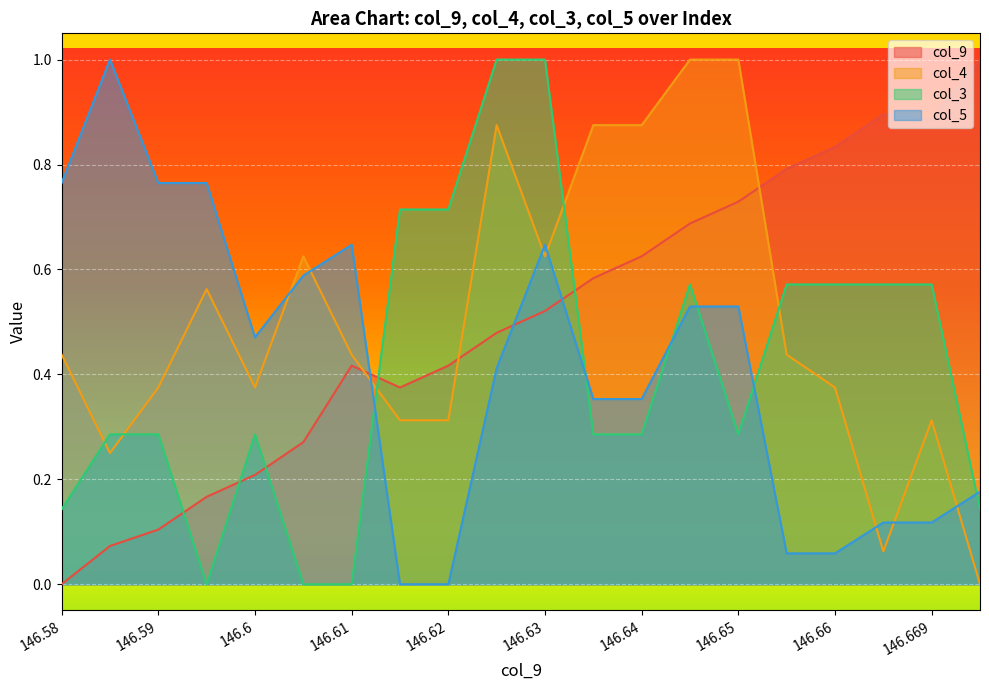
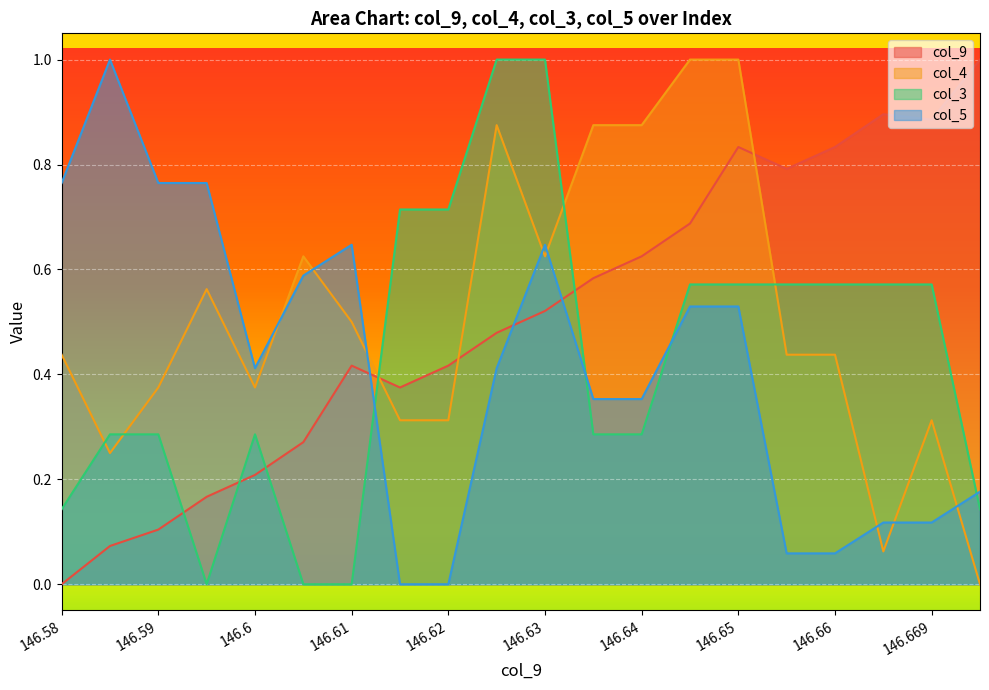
  {
    "col_9": {
      "146.58": 0.00,
      "146.59": 0.10,
      "146.6": 0.21,
      "146.61": 0.42,
      "146.62": 0.42,
      "146.63": 0.52,
      "146.64": 0.62,
-     "146.65": 0.73,
+     "146.65": 0.83,
      "146.66": 0.83
    },
    "col_4": {
      "146.58": 0.44,
      "146.59": 0.38,
      "146.6": 0.38,
-     "146.61": 0.44,
+     "146.61": 0.50,
      "146.62": 0.31,
      "146.63": 0.63,
      "146.64": 0.88,
      "146.65": 1.00,
-     "146.66": 0.38,
+     "146.66": 0.44,
      "146.669": 0.31
    },
    "col_3": {
      "146.58": 0.14,
      "146.59": 0.29,
      "146.6": 0.29,
      "146.61": 0.00,
      "146.62": 0.71,
      "146.63": 1.00,
      "146.64": 0.29,
-     "146.65": 0.29,
+     "146.65": 0.57,
      "146.66": 0.57,
      "146.669": 0.57
    },
    "col_5": {
      "146.58": 0.76,
      "146.59": 0.76,
-     "146.6": 0.47,
+     "146.6": 0.41,
      "146.61": 0.65,
      "146.62": 0.00,
      "146.63": 0.65,
      "146.64": 0.35,
      "146.65": 0.53,
      "146.66": 0.06,
      "146.669": 0.12
    }
  }
